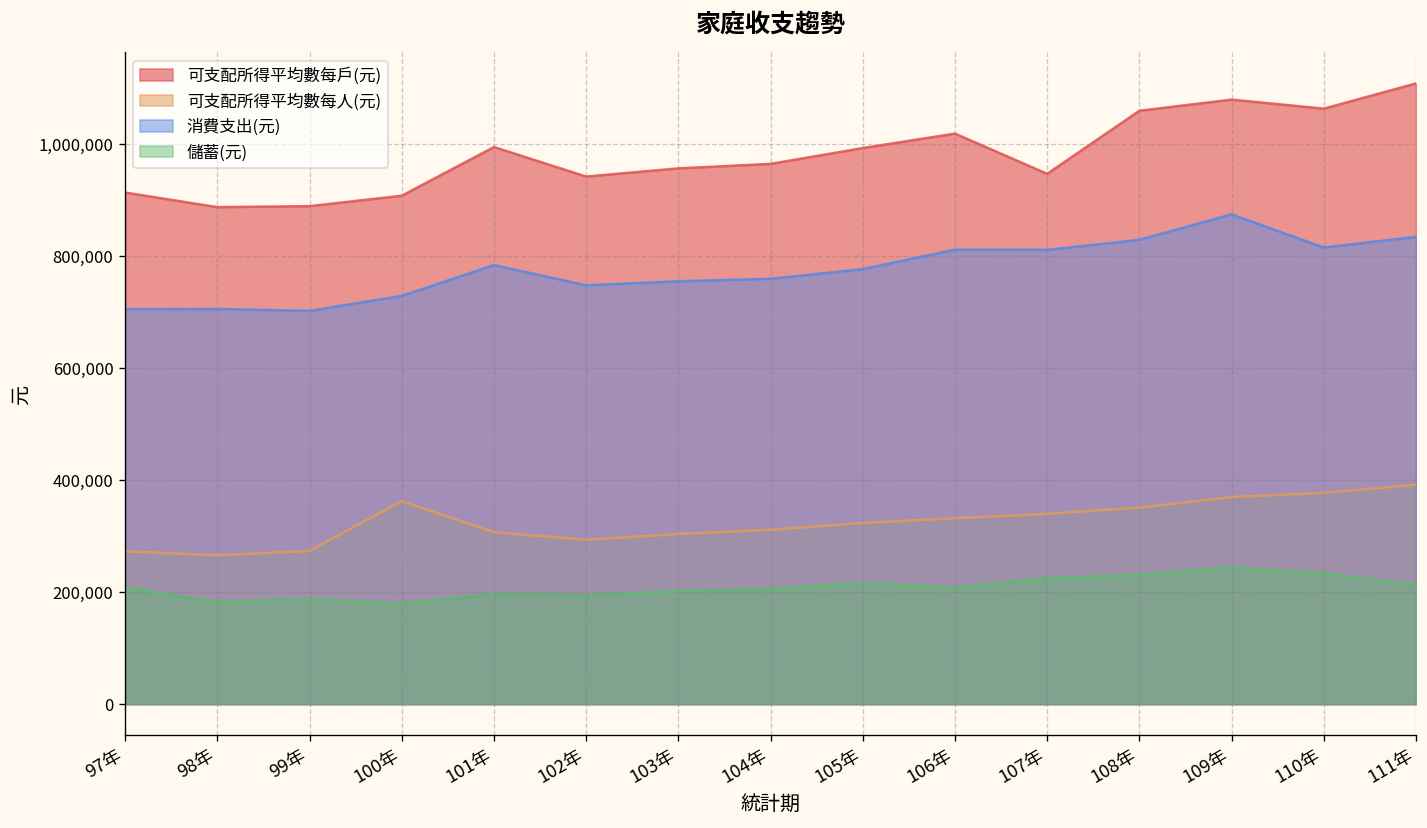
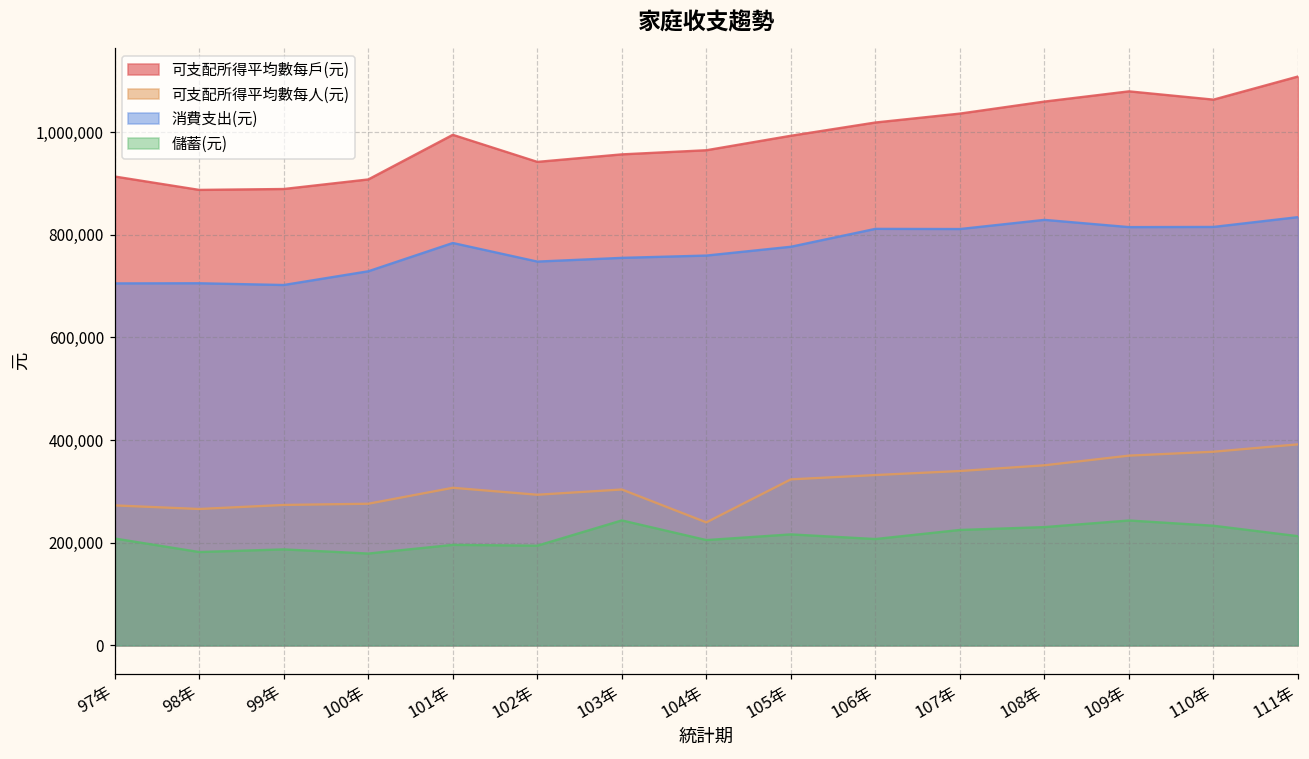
  {
    "可支配所得平均數每戶(元)": {
      "97年": "910,000",
      "98年": "890,000",
      "99年": "890,000",
      "100年": "910,000",
      "101年": "990,000",
      "102年": "940,000",
      "103年": "960,000",
      "104年": "960,000",
      "105年": "990,000",
      "106年": "1,020,000",
-     "107年": "950,000",
+     "107年": "1,040,000",
      "108年": "1,060,000",
      "109年": "1,080,000",
      "110年": "1,060,000",
      "111年": "1,110,000"
    },
    "可支配所得平均數每人(元)": {
      "97年": "270,000",
      "98年": "270,000",
      "99年": "270,000",
-     "100年": "360,000",
+     "100年": "280,000",
      "101年": "310,000",
      "102年": "290,000",
      "103年": "300,000",
-     "104年": "310,000",
+     "104年": "240,000",
      "105年": "320,000",
      "106年": "330,000",
      "107年": "340,000",
      "108年": "350,000",
      "109年": "370,000",
      "110年": "380,000",
      "111年": "390,000"
    },
    "消費支出(元)": {
      "97年": "710,000",
      "98年": "710,000",
      "99年": "700,000",
      "100年": "730,000",
      "101年": "780,000",
      "102年": "750,000",
      "103年": "760,000",
      "104年": "760,000",
      "105年": "780,000",
      "106年": "810,000",
      "107年": "810,000",
      "108年": "830,000",
-     "109年": "870,000",
+     "109年": "820,000",
      "110年": "820,000",
      "111年": "830,000"
    },
    "儲蓄(元)": {
      "97年": "210,000",
      "98年": "180,000",
      "99年": "190,000",
      "100年": "180,000",
      "101年": "200,000",
      "102年": "190,000",
-     "103年": "200,000",
+     "103年": "240,000",
      "104年": "210,000",
      "105年": "220,000",
      "106年": "210,000",
      "107年": "220,000",
      "108年": "230,000",
      "109年": "240,000",
      "110年": "230,000",
      "111年": "210,000"
    }
  }
